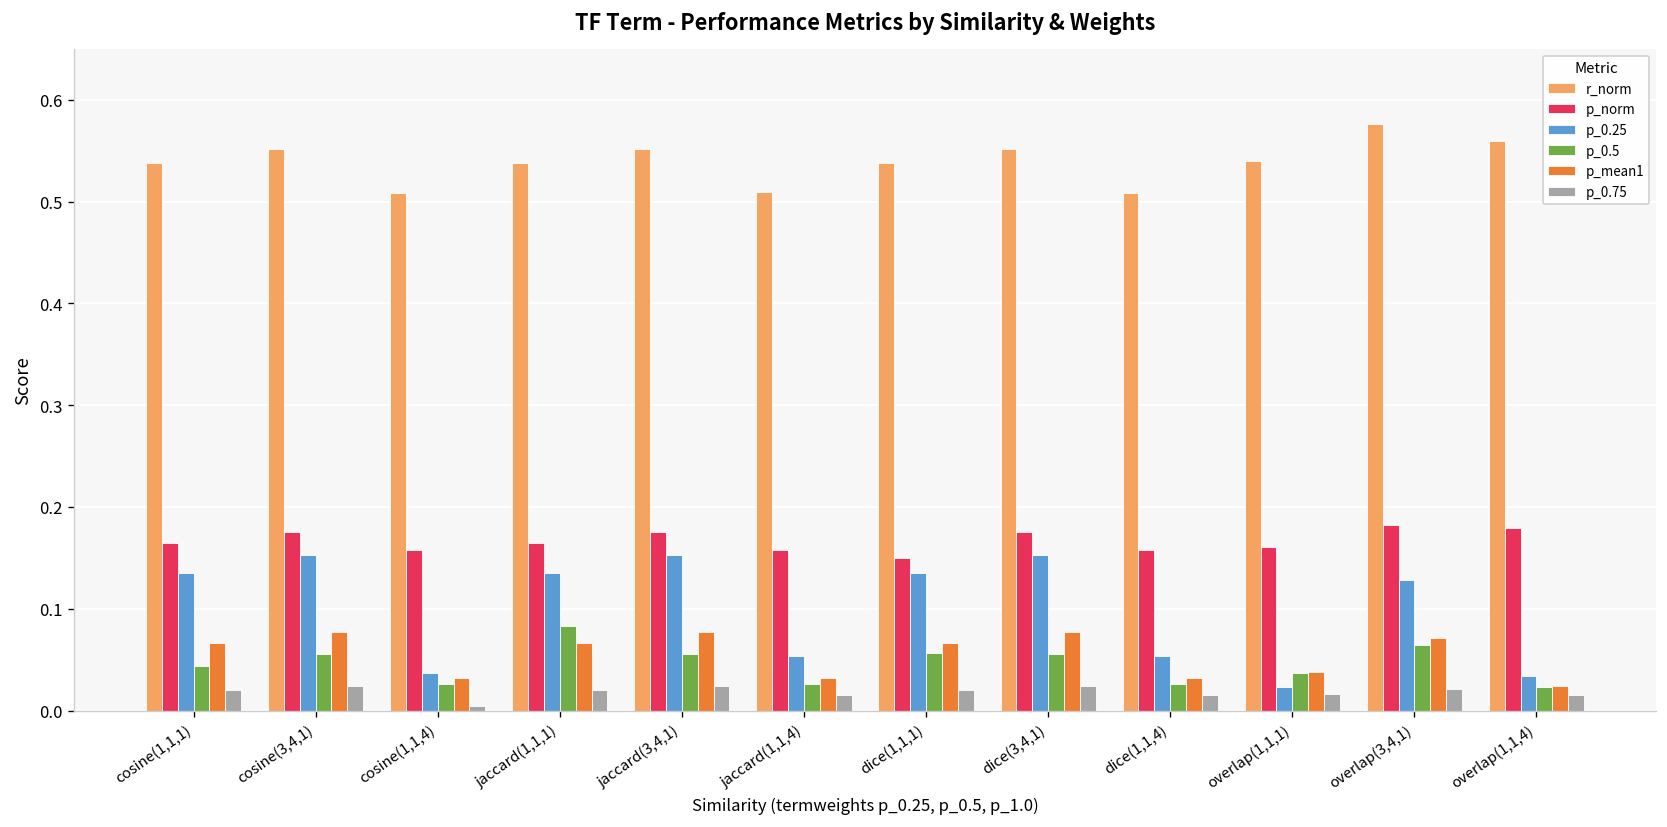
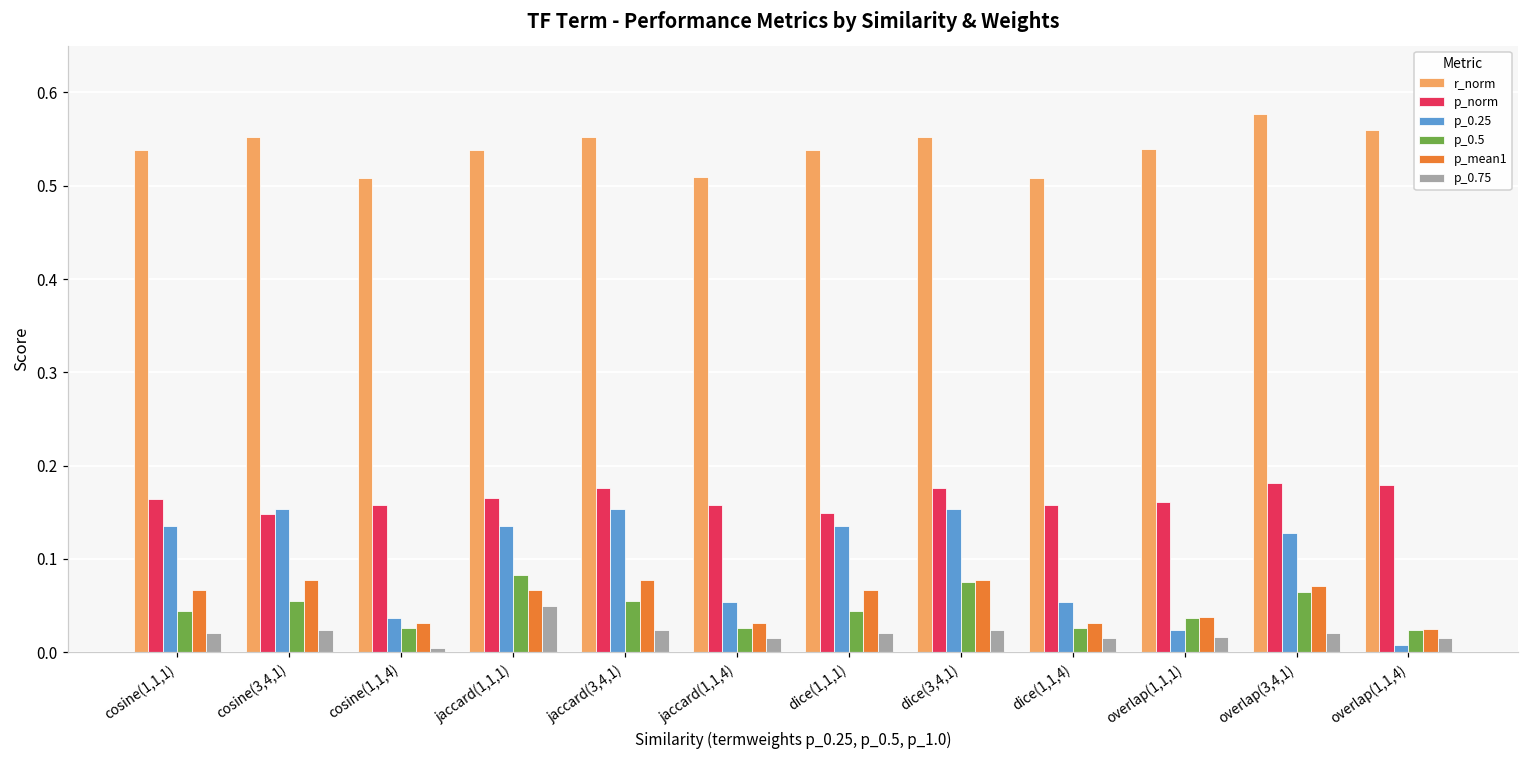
  {
    "r_norm": {
      "cosine(1,1,1)": 0.54,
      "cosine(3,4,1)": 0.55,
      "cosine(1,1,4)": 0.51,
      "jaccard(1,1,1)": 0.54,
      "jaccard(3,4,1)": 0.55,
      "jaccard(1,1,4)": 0.51,
      "dice(1,1,1)": 0.54,
      "dice(3,4,1)": 0.55,
      "dice(1,1,4)": 0.51,
      "overlap(1,1,1)": 0.54,
      "overlap(3,4,1)": 0.58,
      "overlap(1,1,4)": 0.56
    },
    "p_norm": {
      "cosine(1,1,1)": 0.16,
-     "cosine(3,4,1)": 0.18,
+     "cosine(3,4,1)": 0.15,
      "cosine(1,1,4)": 0.16,
      "jaccard(1,1,1)": 0.16,
      "jaccard(3,4,1)": 0.18,
      "jaccard(1,1,4)": 0.16,
      "dice(1,1,1)": 0.15,
      "dice(3,4,1)": 0.18,
      "dice(1,1,4)": 0.16,
      "overlap(1,1,1)": 0.16,
      "overlap(3,4,1)": 0.18,
      "overlap(1,1,4)": 0.18
    },
    "p_0.25": {
      "cosine(1,1,1)": 0.14,
      "cosine(3,4,1)": 0.15,
      "cosine(1,1,4)": 0.04,
      "jaccard(1,1,1)": 0.14,
      "jaccard(3,4,1)": 0.15,
      "jaccard(1,1,4)": 0.05,
      "dice(1,1,1)": 0.14,
      "dice(3,4,1)": 0.15,
      "dice(1,1,4)": 0.05,
      "overlap(1,1,1)": 0.02,
      "overlap(3,4,1)": 0.13,
-     "overlap(1,1,4)": 0.03
+     "overlap(1,1,4)": 0.01
    },
    "p_0.5": {
      "cosine(1,1,1)": 0.04,
      "cosine(3,4,1)": 0.06,
      "cosine(1,1,4)": 0.03,
      "jaccard(1,1,1)": 0.08,
      "jaccard(3,4,1)": 0.06,
      "jaccard(1,1,4)": 0.03,
-     "dice(1,1,1)": 0.06,
-     "dice(3,4,1)": 0.06,
+     "dice(1,1,1)": 0.04,
+     "dice(3,4,1)": 0.08,
      "dice(1,1,4)": 0.03,
      "overlap(1,1,1)": 0.04,
      "overlap(3,4,1)": 0.06,
      "overlap(1,1,4)": 0.02
    },
    "p_mean1": {
      "cosine(1,1,1)": 0.07,
      "cosine(3,4,1)": 0.08,
      "cosine(1,1,4)": 0.03,
      "jaccard(1,1,1)": 0.07,
      "jaccard(3,4,1)": 0.08,
      "jaccard(1,1,4)": 0.03,
      "dice(1,1,1)": 0.07,
      "dice(3,4,1)": 0.08,
      "dice(1,1,4)": 0.03,
      "overlap(1,1,1)": 0.04,
      "overlap(3,4,1)": 0.07,
      "overlap(1,1,4)": 0.02
    },
    "p_0.75": {
      "cosine(1,1,1)": 0.02,
      "cosine(3,4,1)": 0.02,
      "cosine(1,1,4)": 0.00,
-     "jaccard(1,1,1)": 0.02,
+     "jaccard(1,1,1)": 0.05,
      "jaccard(3,4,1)": 0.02,
      "jaccard(1,1,4)": 0.02,
      "dice(1,1,1)": 0.02,
      "dice(3,4,1)": 0.02,
      "dice(1,1,4)": 0.02,
      "overlap(1,1,1)": 0.02,
      "overlap(3,4,1)": 0.02,
      "overlap(1,1,4)": 0.02
    }
  }
